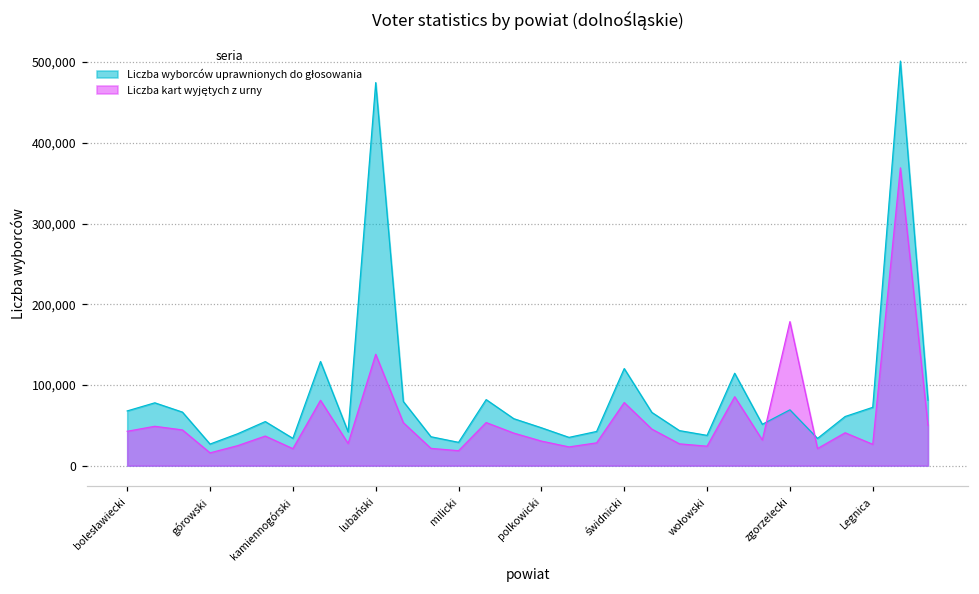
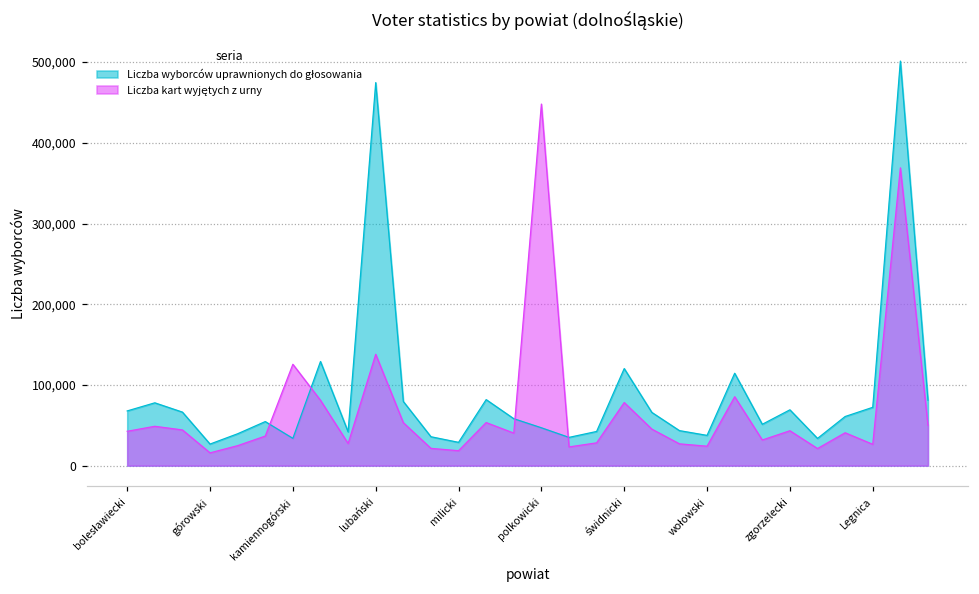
  {
    "Liczba wyborców uprawnionych do głosowania": {
      "bolesławiecki": "70,000",
      "górowski": "30,000",
      "kamiennogórski": "30,000",
      "lubański": "470,000",
      "milicki": "30,000",
      "polkowicki": "50,000",
      "świdnicki": "120,000",
      "wołowski": "40,000",
      "zgorzelecki": "70,000",
      "Legnica": "70,000"
    },
    "Liczba kart wyjętych z urny": {
      "bolesławiecki": "40,000",
      "górowski": "20,000",
-     "kamiennogórski": "20,000",
+     "kamiennogórski": "130,000",
      "lubański": "140,000",
      "milicki": "20,000",
-     "polkowicki": "30,000",
+     "polkowicki": "450,000",
      "świdnicki": "80,000",
      "wołowski": "20,000",
-     "zgorzelecki": "180,000",
+     "zgorzelecki": "40,000",
      "Legnica": "30,000"
    }
  }
